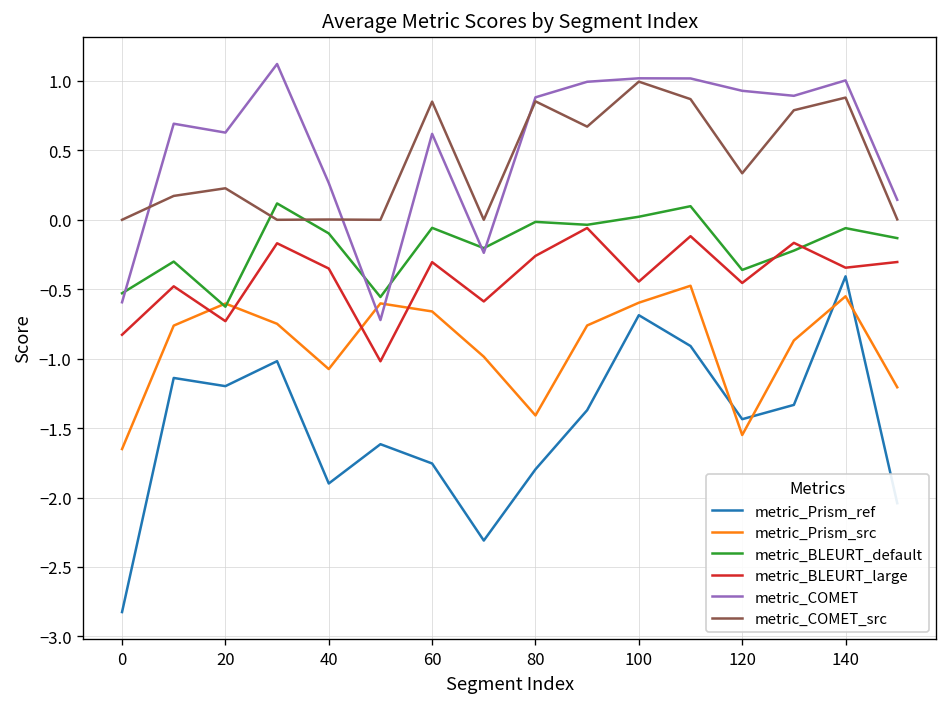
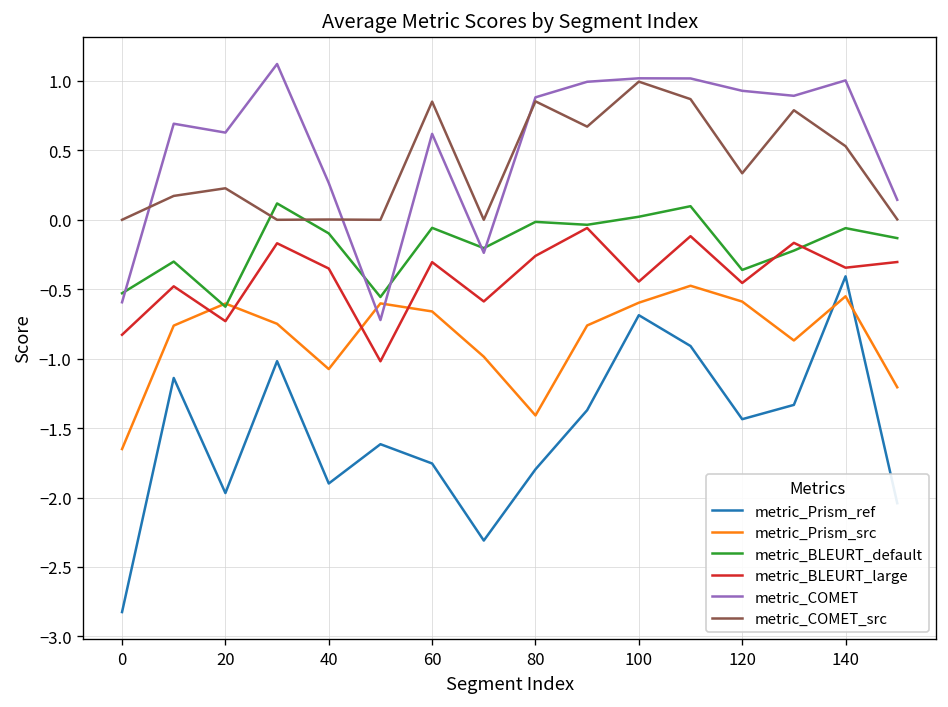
  {
    "metric_Prism_ref": {
      "0": -2.83,
-     "20": -1.20,
+     "20": -1.97,
      "40": -1.90,
      "60": -1.76,
      "80": -1.80,
      "100": -0.69,
      "120": -1.44,
      "140": -0.41
    },
    "metric_Prism_src": {
      "0": -1.65,
      "20": -0.60,
      "40": -1.08,
      "60": -0.66,
      "80": -1.41,
      "100": -0.60,
-     "120": -1.55,
+     "120": -0.59,
      "140": -0.55
    },
    "metric_BLEURT_default": {
      "0": -0.53,
      "20": -0.63,
      "40": -0.10,
      "60": -0.06,
      "80": -0.02,
      "100": 0.02,
      "120": -0.36,
      "140": -0.06
    },
    "metric_BLEURT_large": {
      "0": -0.83,
      "20": -0.73,
      "40": -0.35,
      "60": -0.31,
      "80": -0.26,
      "100": -0.45,
      "120": -0.46,
      "140": -0.35
    },
    "metric_COMET": {
      "0": -0.59,
      "20": 0.63,
      "40": 0.27,
      "60": 0.62,
      "80": 0.88,
      "100": 1.02,
      "120": 0.93,
      "140": 1.00
    },
    "metric_COMET_src": {
      "0": 0.00,
      "20": 0.23,
      "40": 0.00,
      "60": 0.85,
      "80": 0.85,
      "100": 1.00,
      "120": 0.34,
-     "140": 0.88
+     "140": 0.53
    }
  }
